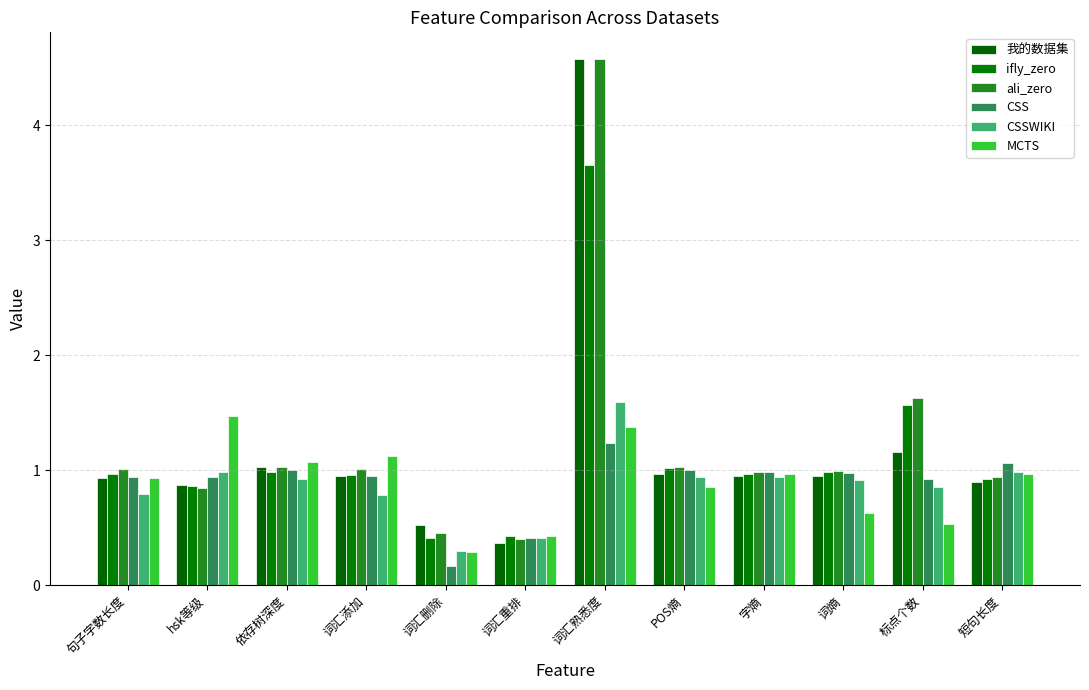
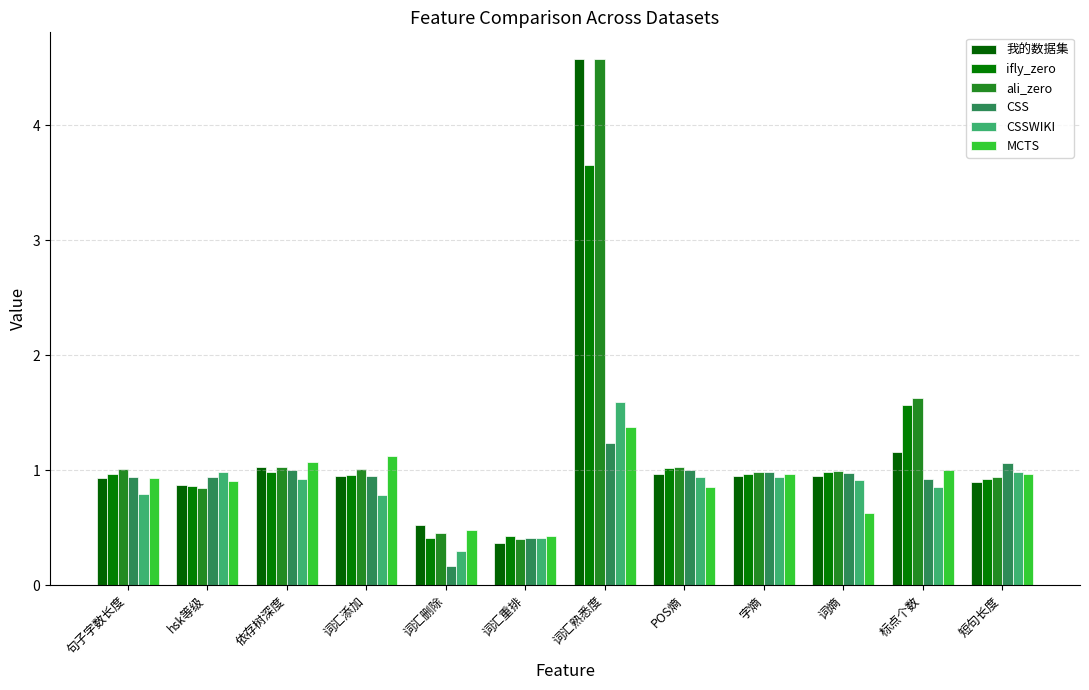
  {
    "MCTS": {
      "句子字数长度": 0.93,
-     "hsk等级": 1.47,
+     "hsk等级": 0.91,
      "依存树深度": 1.07,
      "词汇添加": 1.13,
-     "词汇删除": 0.29,
+     "词汇删除": 0.48,
      "词汇重排": 0.43,
      "词汇熟悉度": 1.38,
      "POS熵": 0.86,
      "字熵": 0.97,
      "词熵": 0.63,
-     "标点个数": 0.53,
+     "标点个数": 1.00,
      "短句长度": 0.97
    }
  }
